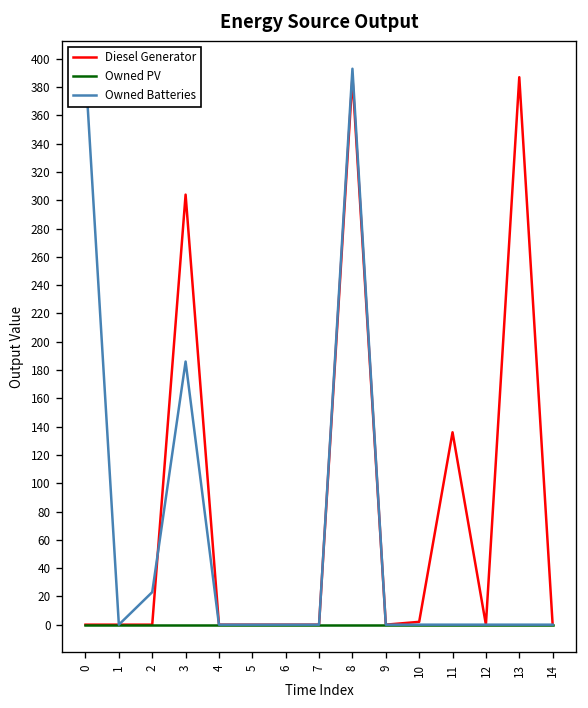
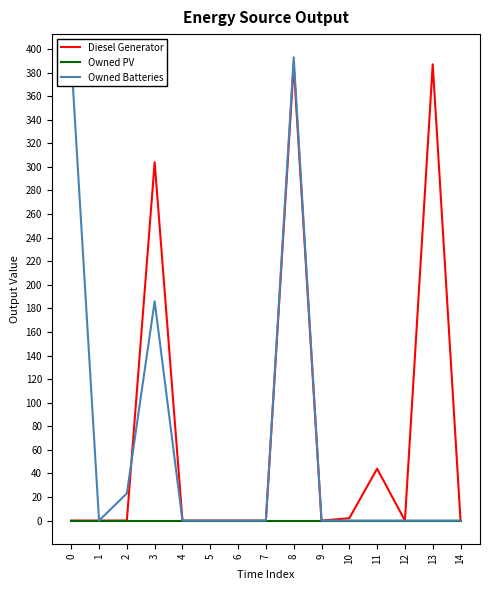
  {
    "Diesel Generator": {
      "3": 304,
      "8": 387,
-     "11": 136,
+     "11": 44,
      "13": 387
    },
    "Owned PV": {
      "3": 0,
      "8": 0
    },
    "Owned Batteries": {
      "2": 23,
      "3": 186,
      "8": 393
    }
  }
